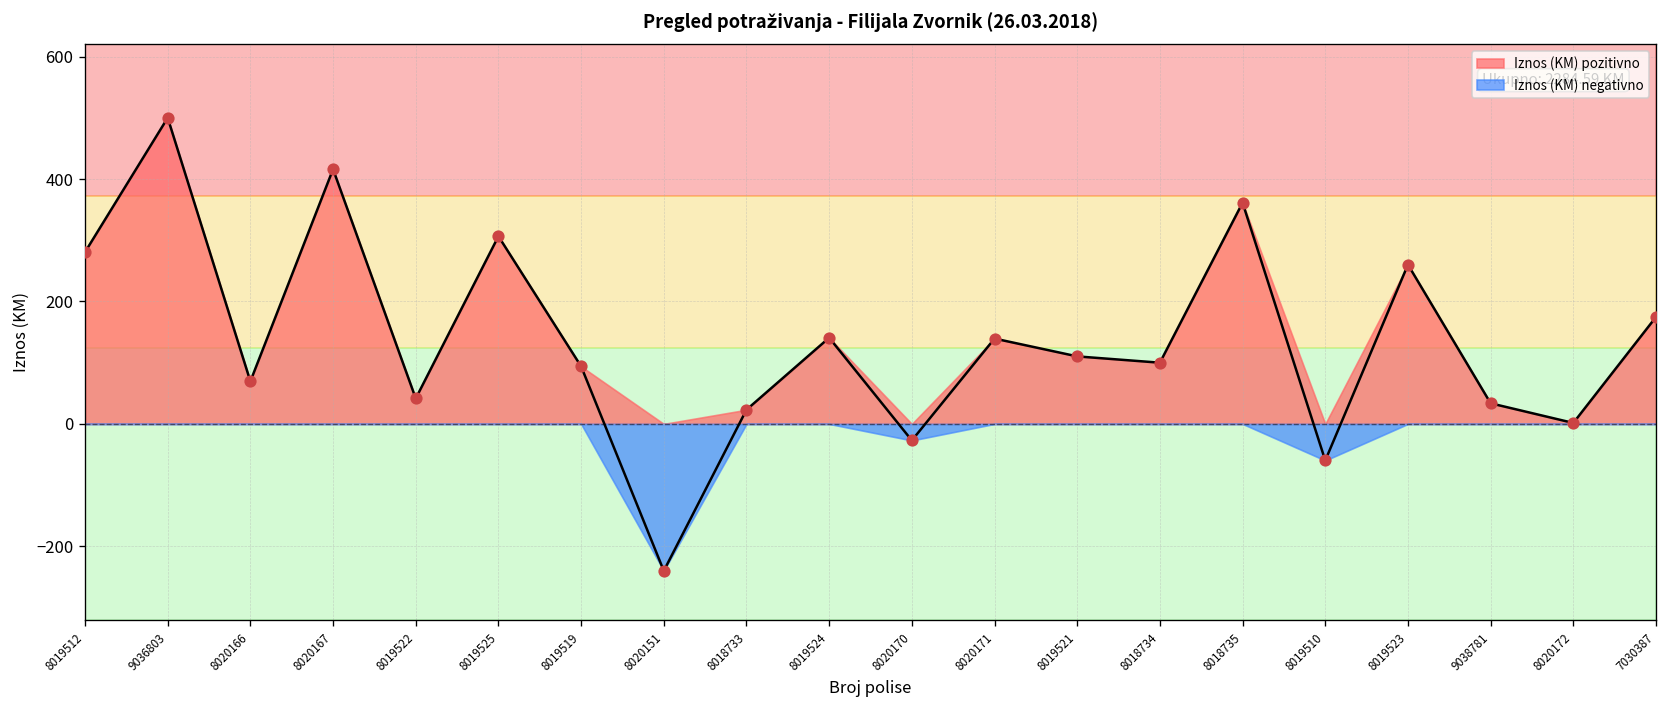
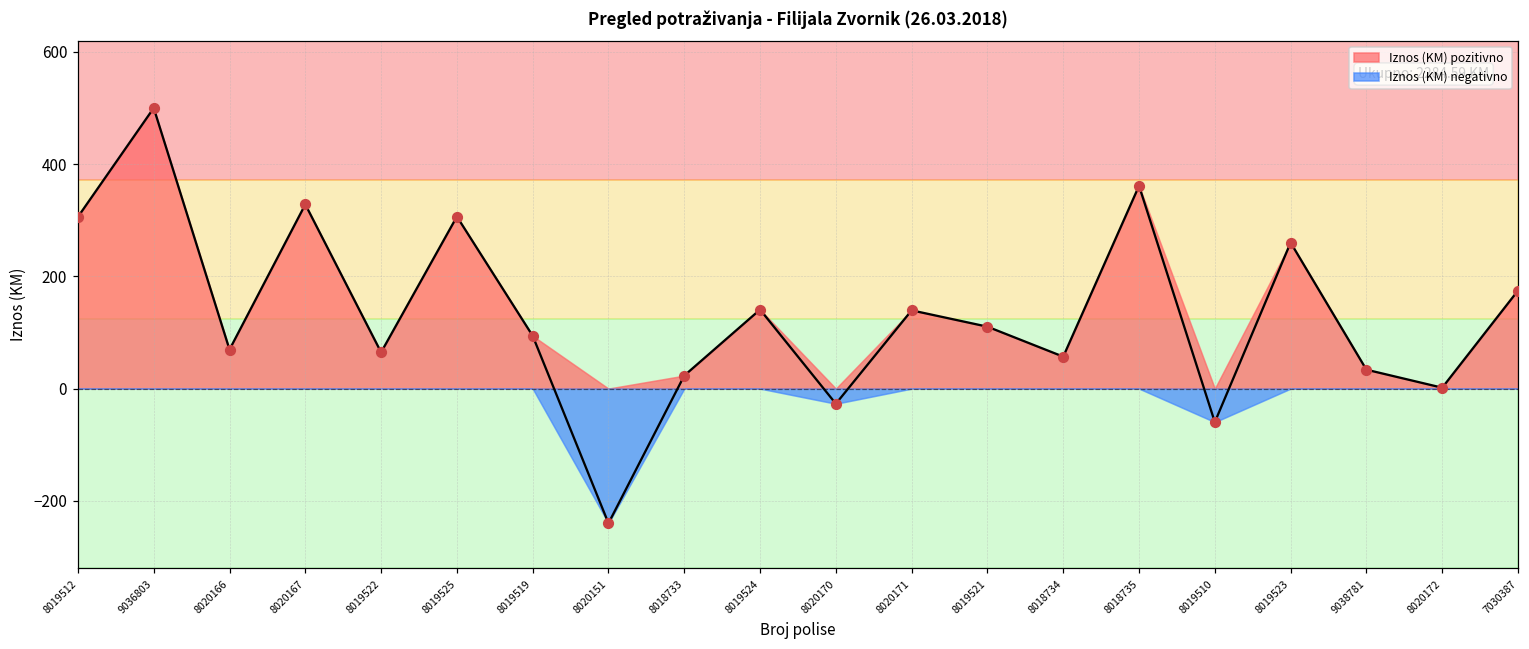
  {
    "Iznos (KM) pozitivno": {
-     "8019512": 280,
-     "8020167": 420,
-     "8019522": 40,
-     "8018734": 100
+     "8019512": 310,
+     "8020167": 330,
+     "8019522": 60,
+     "8018734": 60
    },
    "Iznos (KM) negativno": {
      "8019512": 0,
      "9036803": 0,
      "8020166": 0,
      "8020167": 0,
      "8019522": 0,
      "8019525": 0,
      "8019519": 0,
      "8018733": 0,
      "8019524": 0,
      "8020171": 0,
      "8019521": 0,
      "8018734": 0,
      "8018735": 0,
      "8019523": 0,
      "9038781": 0,
      "7030387": 0
    }
  }
